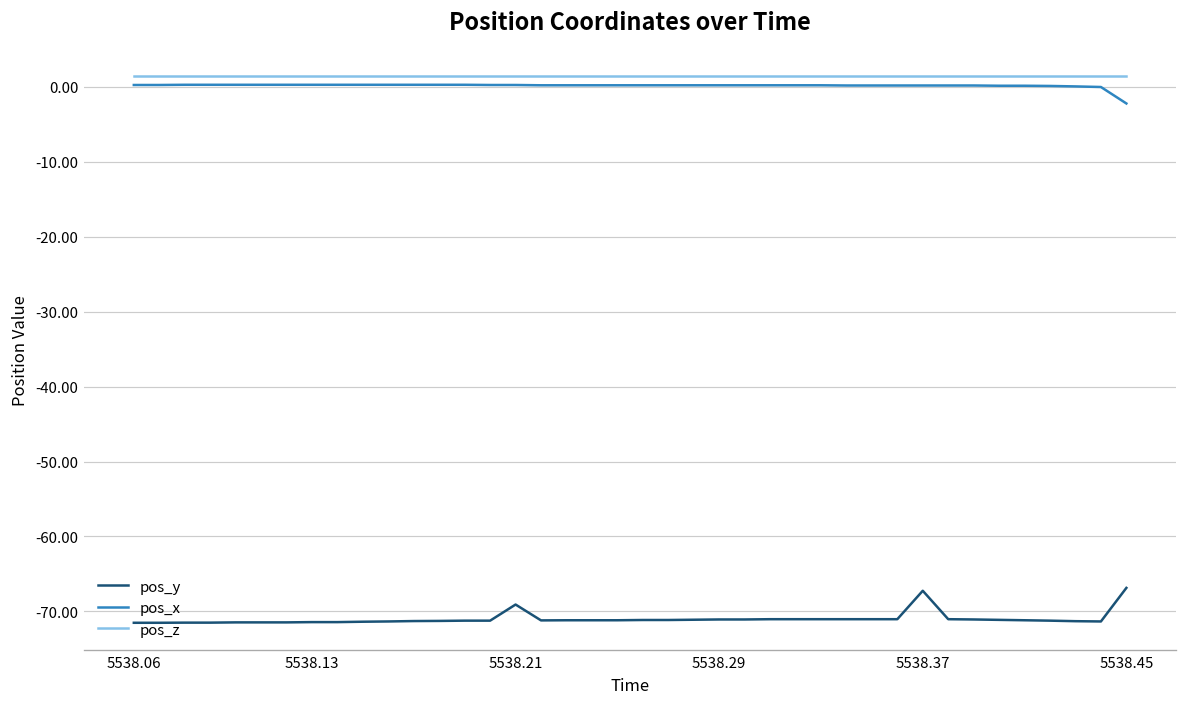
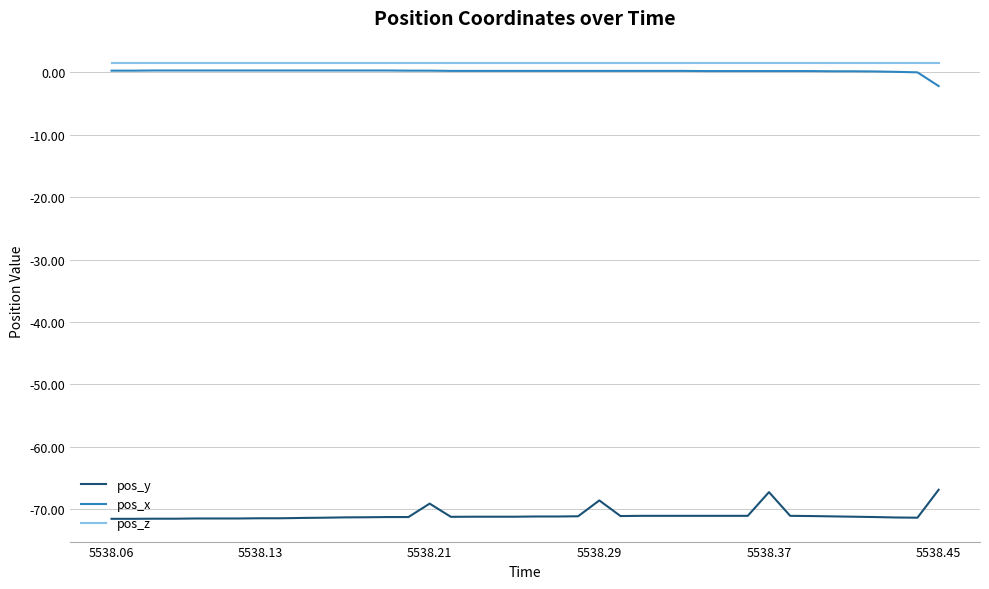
  {
    "pos_y": {
      "5538.06": -72,
      "5538.13": -71,
      "5538.21": -69,
-     "5538.29": -71,
+     "5538.29": -69,
      "5538.37": -67,
      "5538.45": -67
    },
    "pos_x": {
      "5538.06": 0,
      "5538.13": 0,
      "5538.21": 0,
      "5538.29": 0,
      "5538.37": 0,
      "5538.45": -2
    },
    "pos_z": {
      "5538.06": 1,
      "5538.13": 1,
      "5538.21": 1,
      "5538.29": 1,
      "5538.37": 1,
      "5538.45": 1
    }
  }
